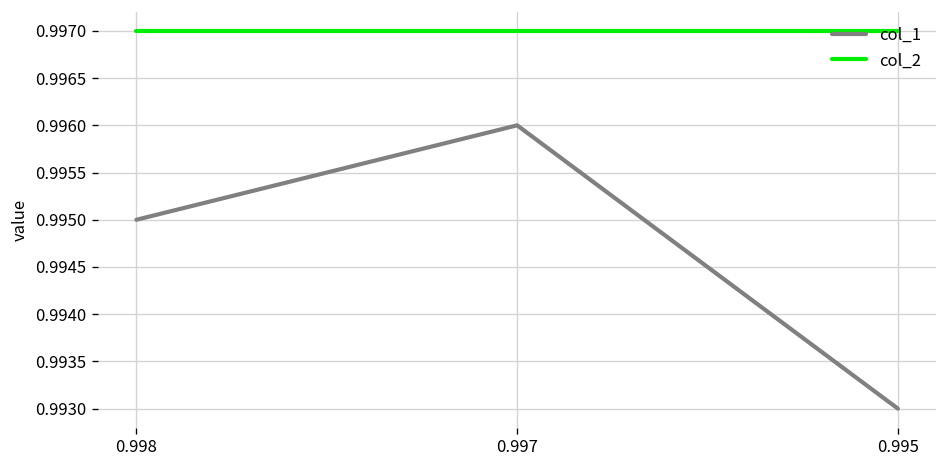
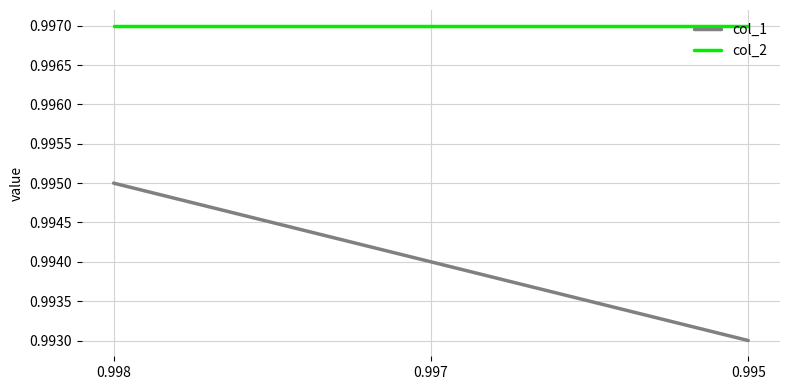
  {
    "col_1": {
      "0.998": 0.995,
-     "0.997": 0.996,
+     "0.997": 0.994,
      "0.995": 0.993
    },
    "col_2": {
      "0.998": 0.997,
      "0.997": 0.997,
      "0.995": 0.997
    }
  }
